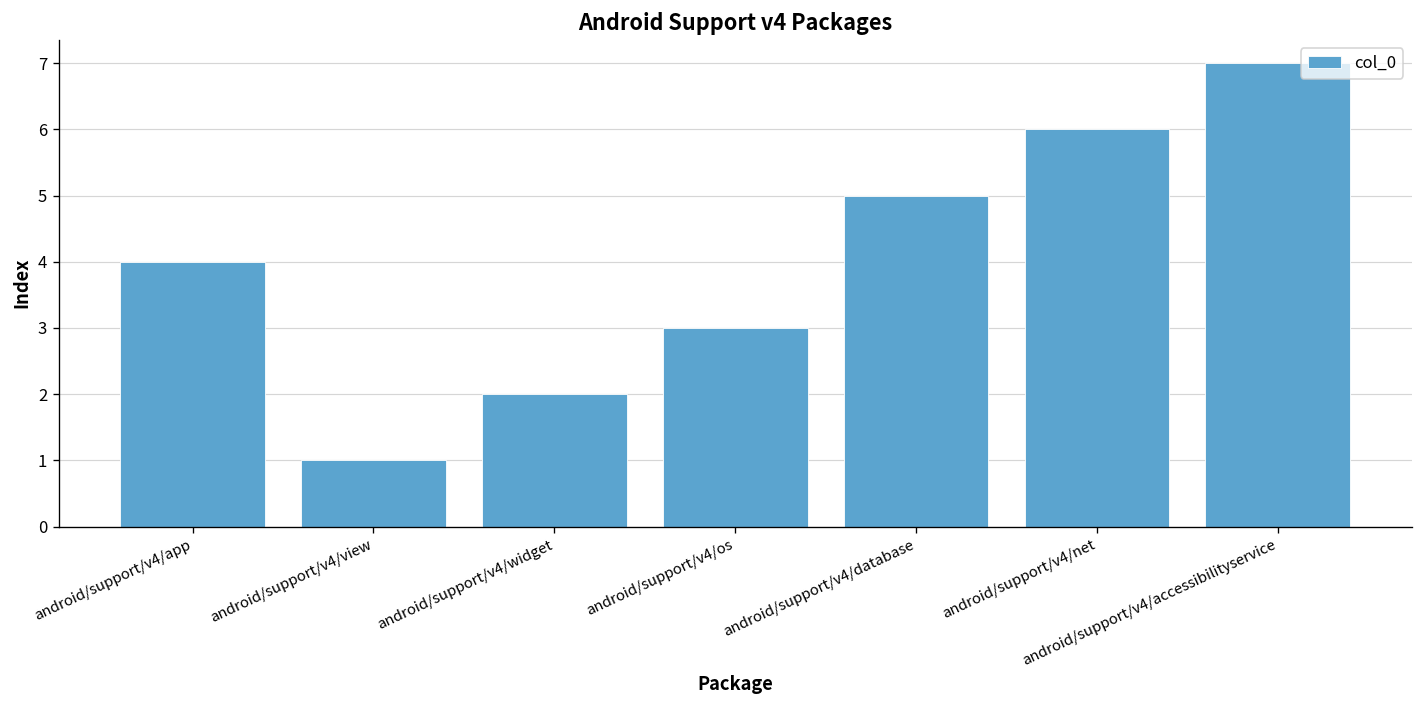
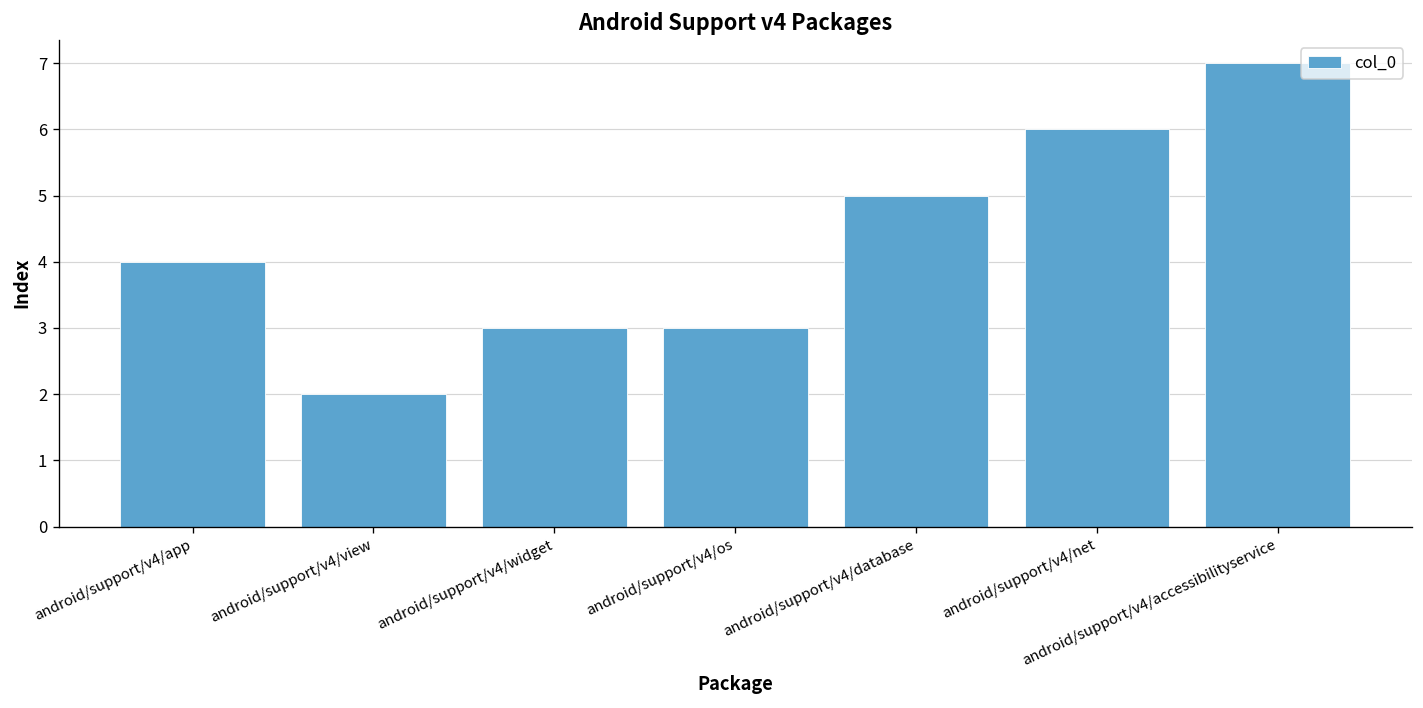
  {
    "android/support/v4/app": 4,
-   "android/support/v4/view": 1,
-   "android/support/v4/widget": 2,
+   "android/support/v4/view": 2,
+   "android/support/v4/widget": 3,
    "android/support/v4/os": 3,
    "android/support/v4/database": 5,
    "android/support/v4/net": 6,
    "android/support/v4/accessibilityservice": 7
  }
